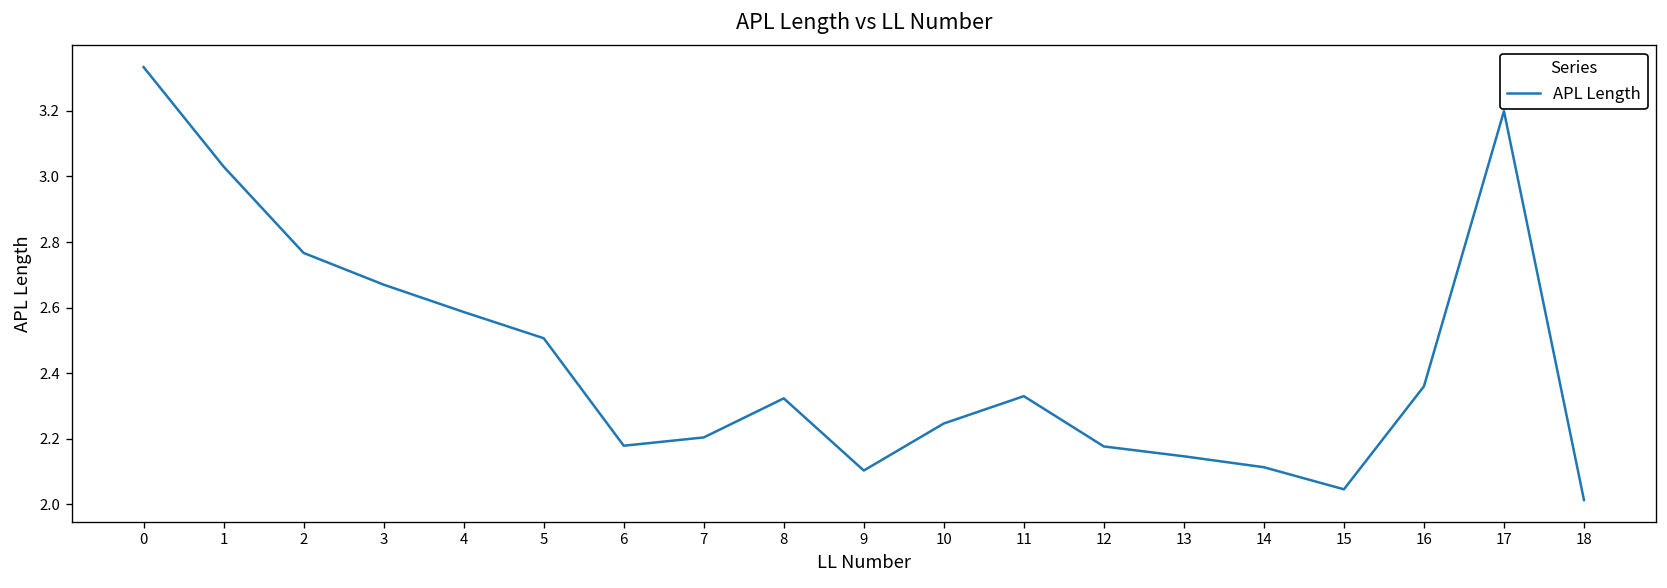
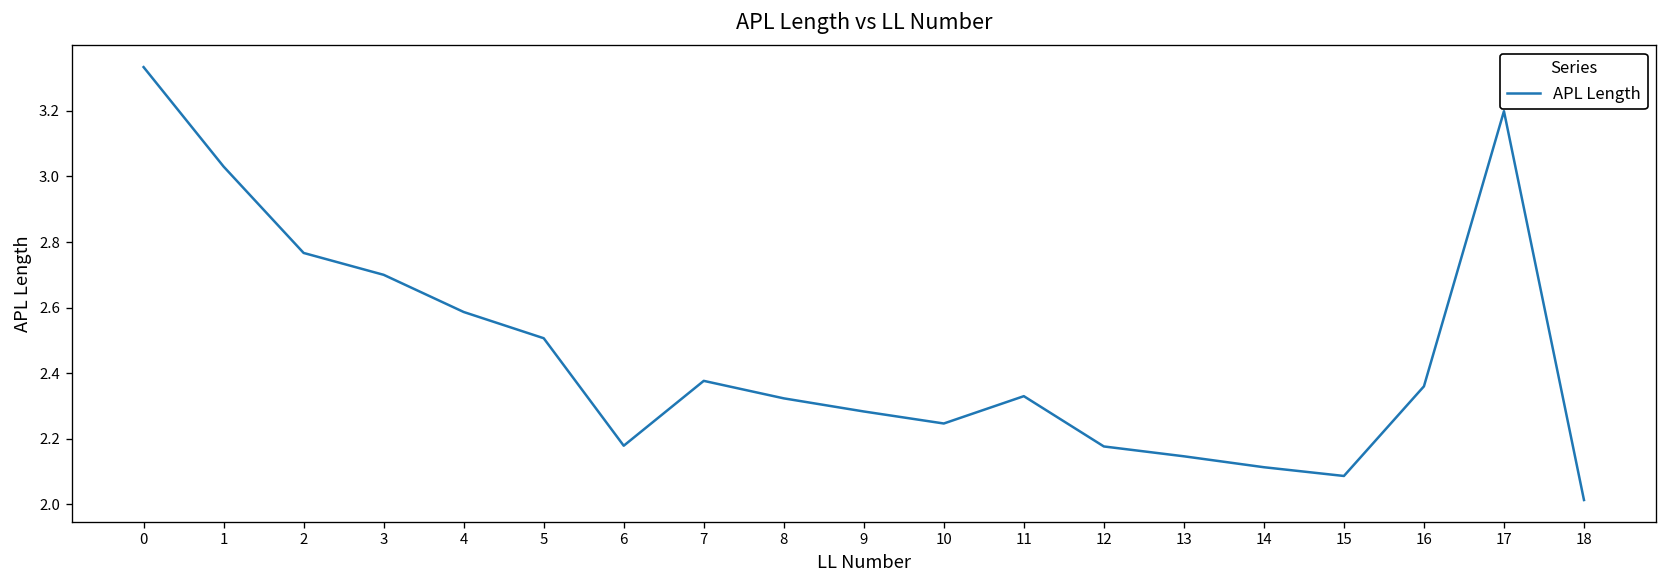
  {
    "0": 3.33,
    "1": 3.03,
    "2": 2.77,
-   "3": 2.67,
+   "3": 2.70,
    "4": 2.59,
    "5": 2.51,
    "6": 2.18,
-   "7": 2.20,
+   "7": 2.38,
    "8": 2.32,
-   "9": 2.10,
+   "9": 2.28,
    "10": 2.25,
    "11": 2.33,
    "12": 2.18,
    "13": 2.15,
    "14": 2.11,
-   "15": 2.05,
+   "15": 2.09,
    "16": 2.36,
    "17": 3.20,
    "18": 2.01
  }
